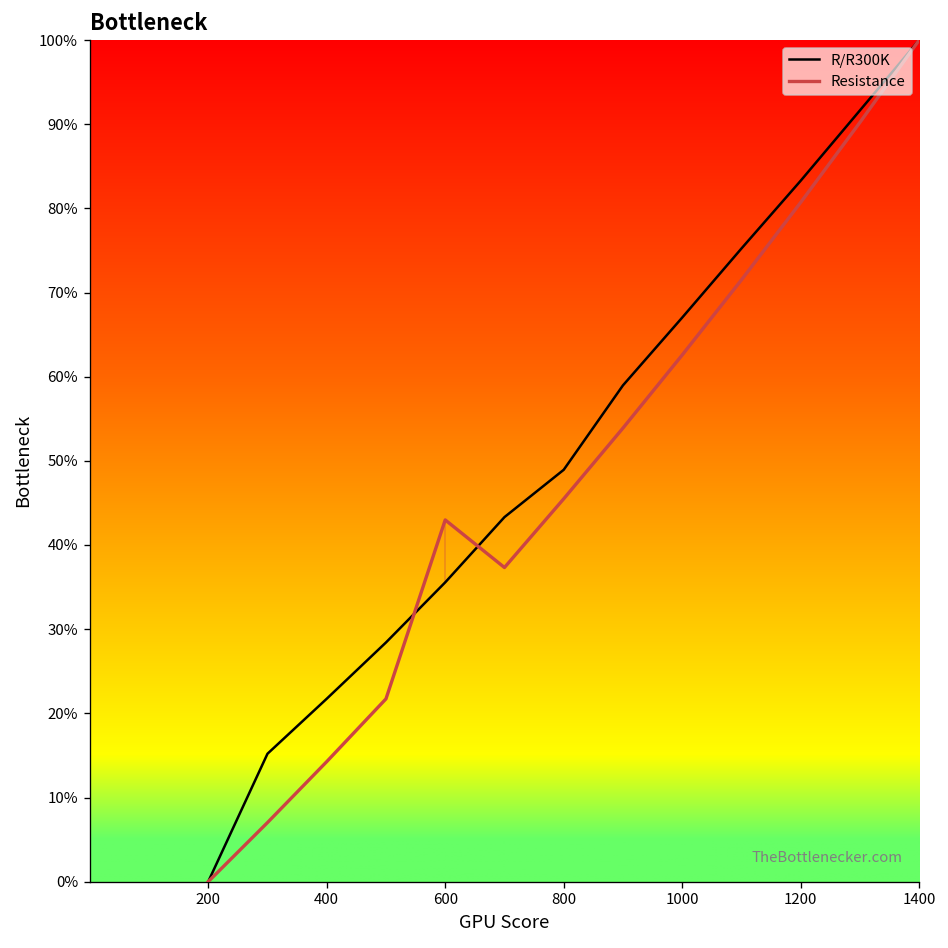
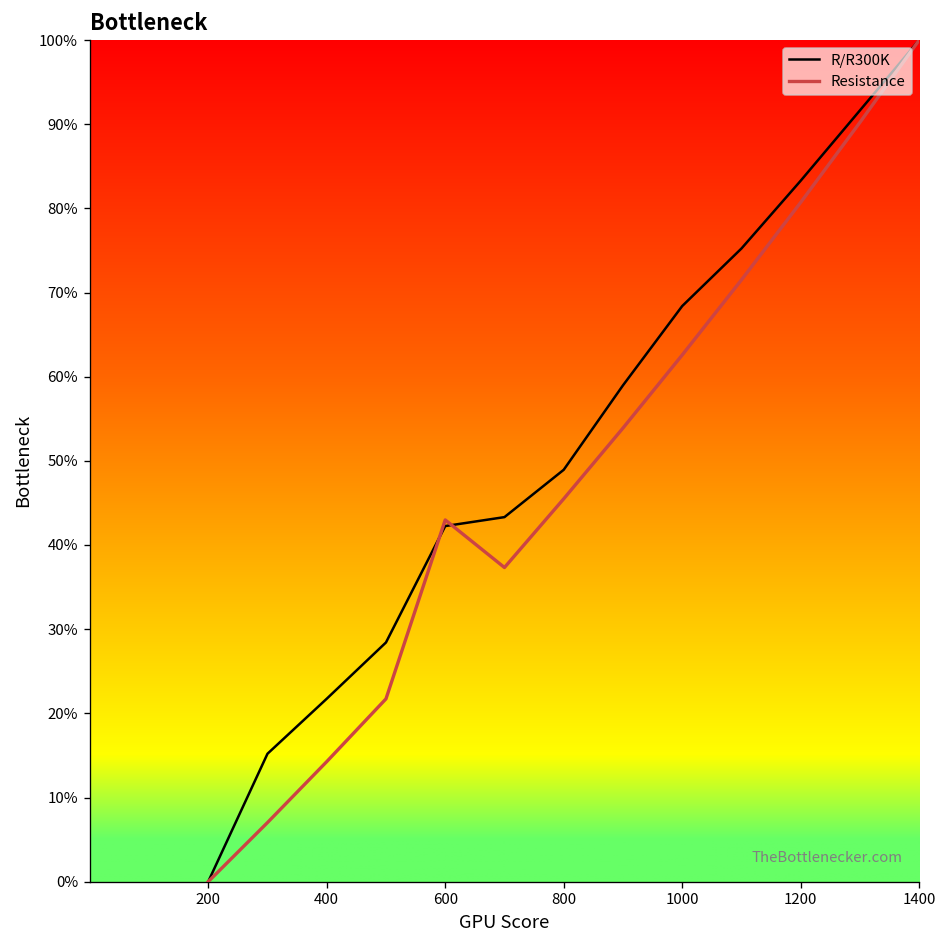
  {
    "R/R300K": {
      "400": "22%",
-     "600": "36%",
+     "600": "42%",
      "800": "49%",
-     "1000": "67%",
+     "1000": "68%",
      "1200": "83%"
    },
    "Resistance": {
      "400": "14%",
      "600": "43%",
      "800": "45%",
      "1000": "63%",
      "1200": "81%"
    }
  }
